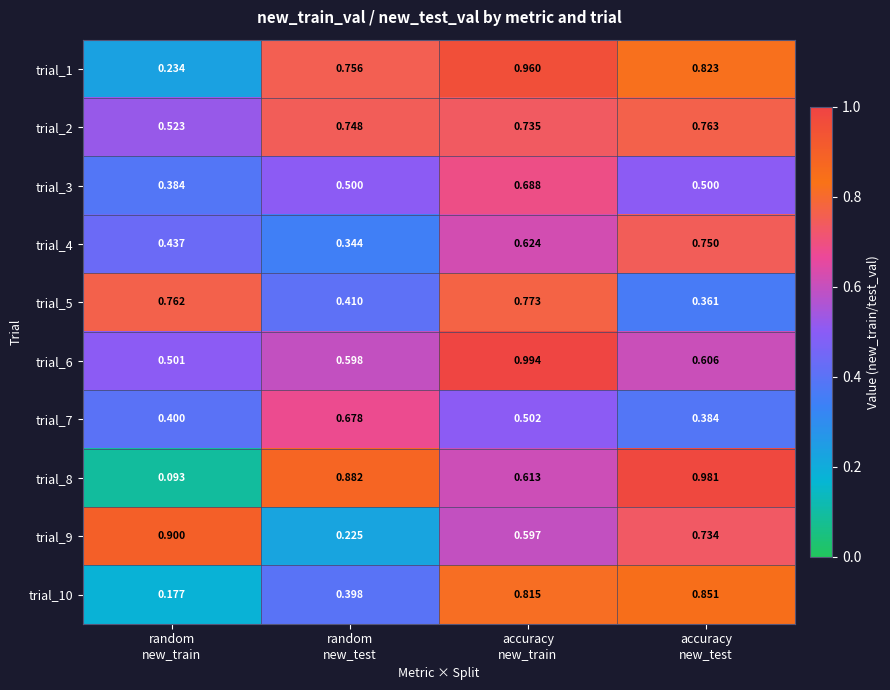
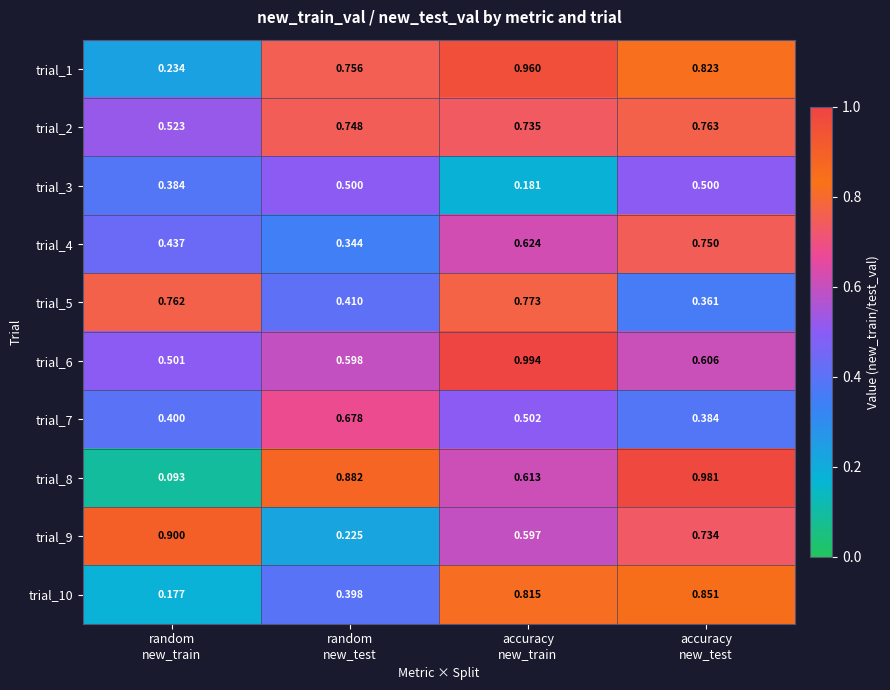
  {
    "trial_1": {
      "random new_train": 0.234,
      "random new_test": 0.756,
      "accuracy new_train": 0.960,
      "accuracy new_test": 0.823
    },
    "trial_2": {
      "random new_train": 0.523,
      "random new_test": 0.748,
      "accuracy new_train": 0.735,
      "accuracy new_test": 0.763
    },
    "trial_3": {
      "random new_train": 0.384,
      "random new_test": 0.500,
-     "accuracy new_train": 0.688,
+     "accuracy new_train": 0.181,
      "accuracy new_test": 0.500
    },
    "trial_4": {
      "random new_train": 0.437,
      "random new_test": 0.344,
      "accuracy new_train": 0.624,
      "accuracy new_test": 0.750
    },
    "trial_5": {
      "random new_train": 0.762,
      "random new_test": 0.410,
      "accuracy new_train": 0.773,
      "accuracy new_test": 0.361
    },
    "trial_6": {
      "random new_train": 0.501,
      "random new_test": 0.598,
      "accuracy new_train": 0.994,
      "accuracy new_test": 0.606
    },
    "trial_7": {
      "random new_train": 0.400,
      "random new_test": 0.678,
      "accuracy new_train": 0.502,
      "accuracy new_test": 0.384
    },
    "trial_8": {
      "random new_train": 0.093,
      "random new_test": 0.882,
      "accuracy new_train": 0.613,
      "accuracy new_test": 0.981
    },
    "trial_9": {
      "random new_train": 0.900,
      "random new_test": 0.225,
      "accuracy new_train": 0.597,
      "accuracy new_test": 0.734
    },
    "trial_10": {
      "random new_train": 0.177,
      "random new_test": 0.398,
      "accuracy new_train": 0.815,
      "accuracy new_test": 0.851
    }
  }
